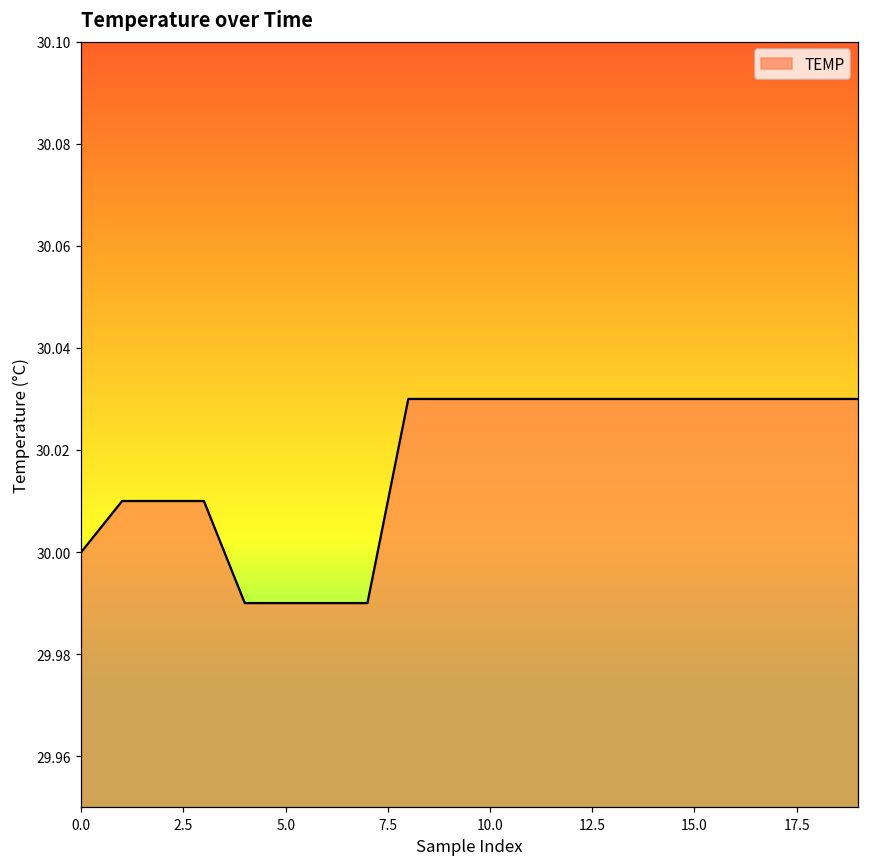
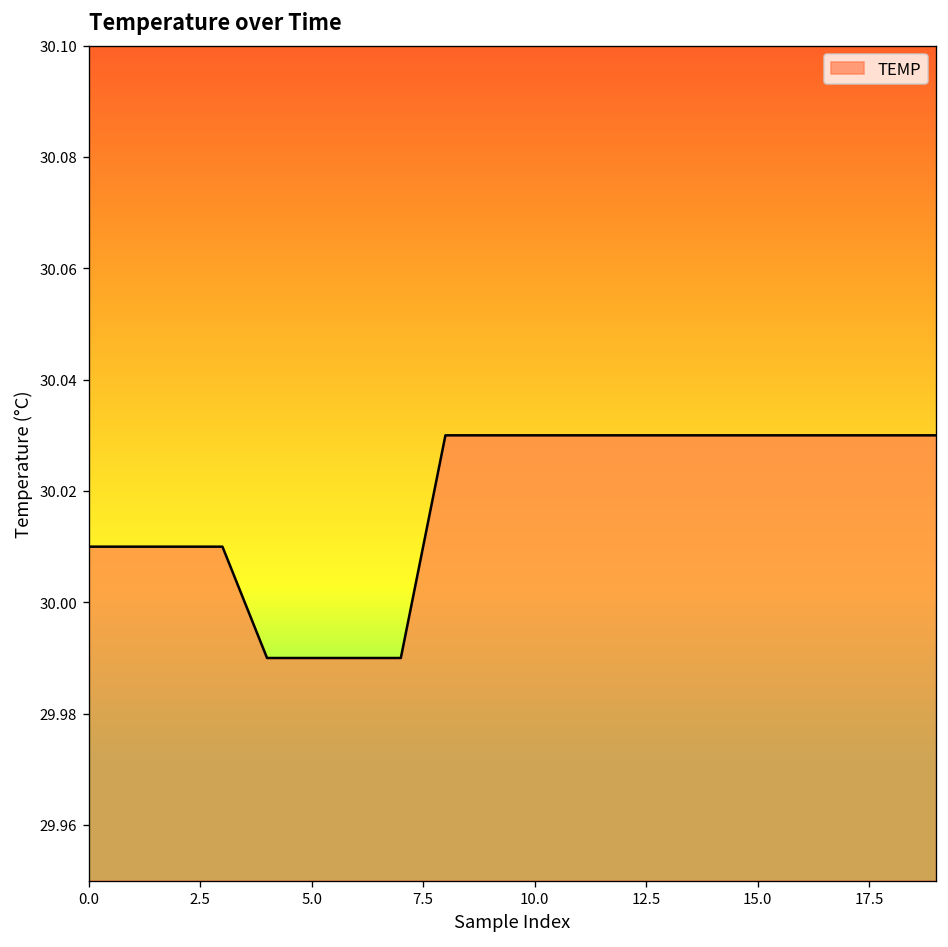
  {
-   "0.0": 30.00,
+   "0.0": 30.01,
    "5.0": 29.99,
    "10.0": 30.03,
    "15.0": 30.03
  }
